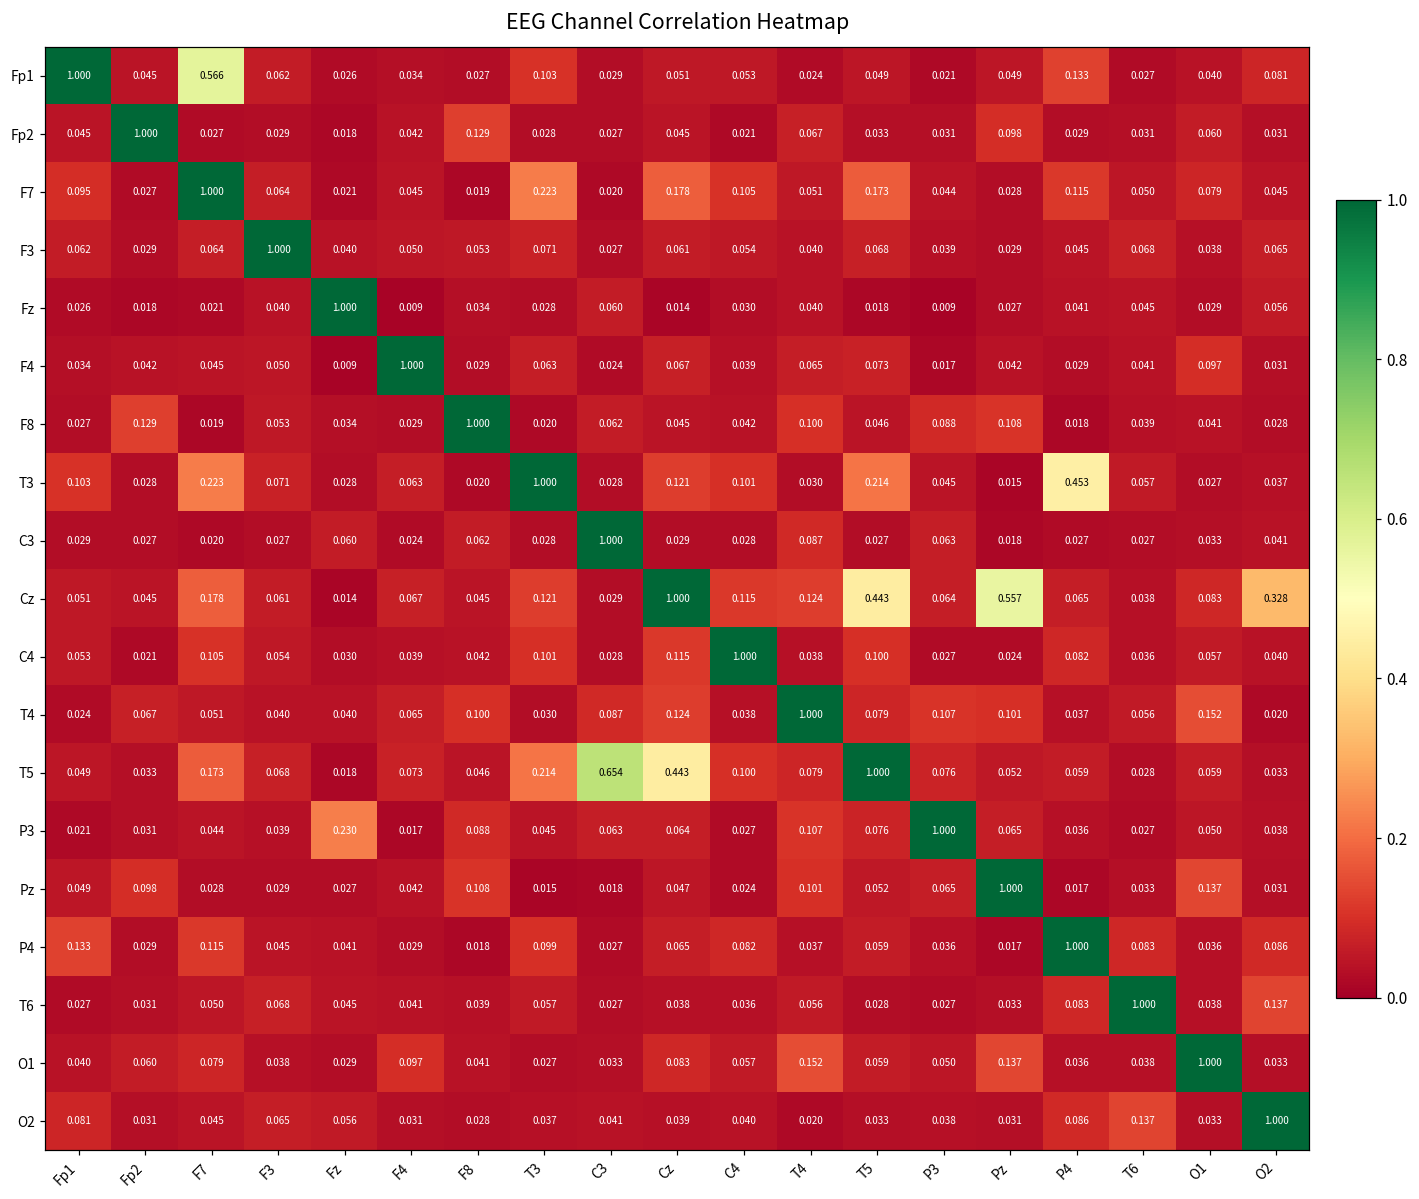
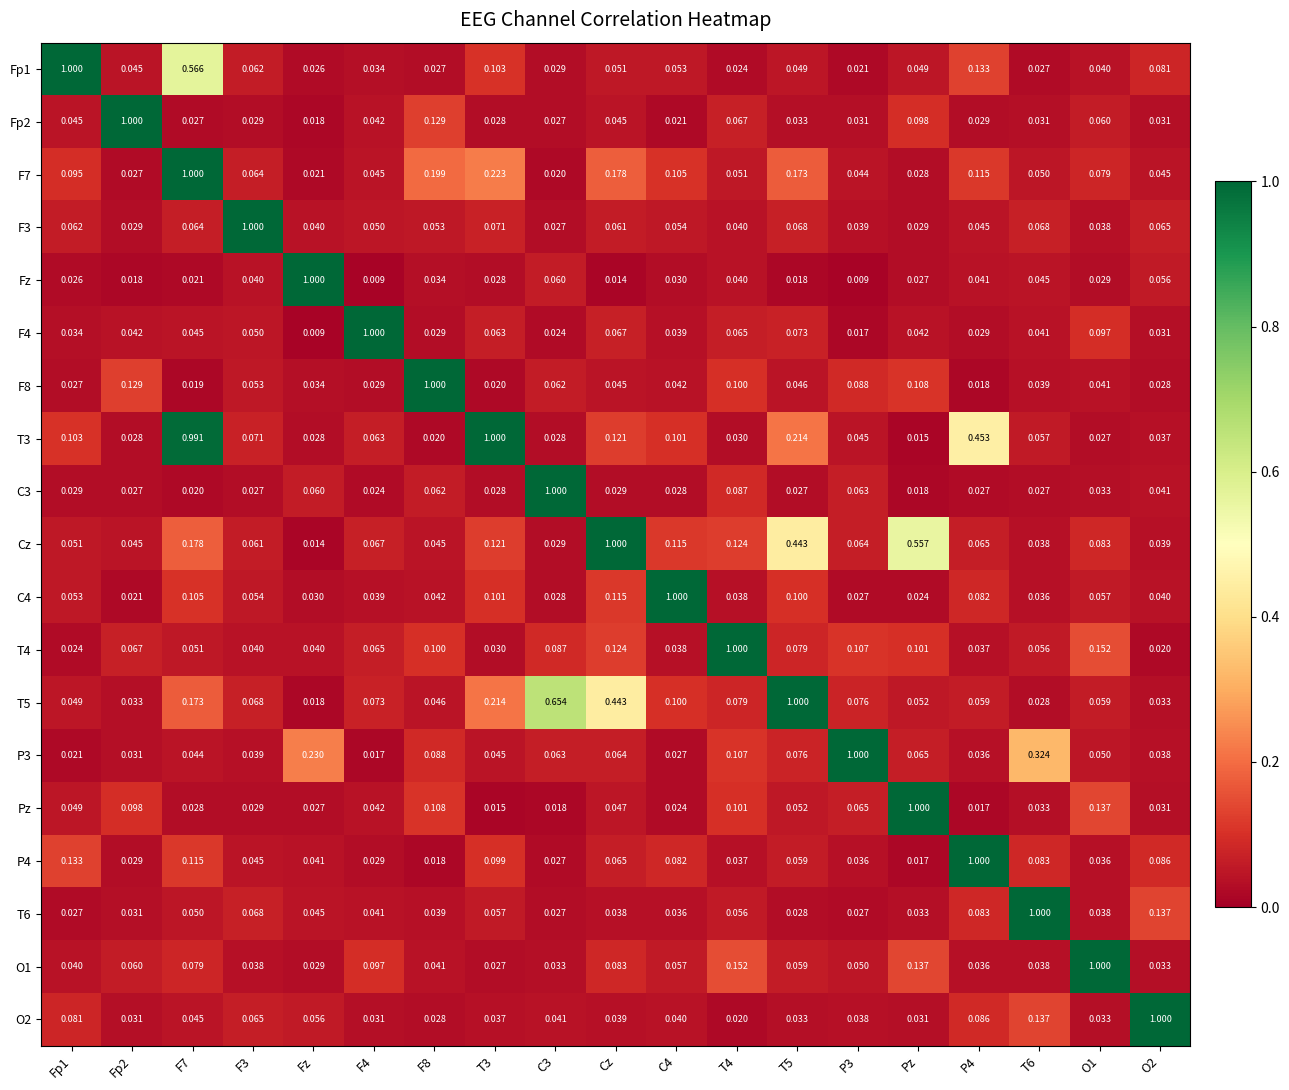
  {
    "F7": {
      "Fp1": 0.095,
      "Fp2": 0.027,
      "F7": 1.000,
      "F3": 0.064,
      "Fz": 0.021,
      "F4": 0.045,
-     "F8": 0.019,
+     "F8": 0.199,
      "T3": 0.223,
      "C3": 0.020,
      "Cz": 0.178,
      "C4": 0.105,
      "T4": 0.051,
      "T5": 0.173,
      "P3": 0.044,
      "Pz": 0.028,
      "P4": 0.115,
      "T6": 0.050,
      "O1": 0.079,
      "O2": 0.045
    },
    "T3": {
      "Fp1": 0.103,
      "Fp2": 0.028,
-     "F7": 0.223,
+     "F7": 0.991,
      "F3": 0.071,
      "Fz": 0.028,
      "F4": 0.063,
      "F8": 0.020,
      "T3": 1.000,
      "C3": 0.028,
      "Cz": 0.121,
      "C4": 0.101,
      "T4": 0.030,
      "T5": 0.214,
      "P3": 0.045,
      "Pz": 0.015,
      "P4": 0.453,
      "T6": 0.057,
      "O1": 0.027,
      "O2": 0.037
    },
    "Cz": {
      "Fp1": 0.051,
      "Fp2": 0.045,
      "F7": 0.178,
      "F3": 0.061,
      "Fz": 0.014,
      "F4": 0.067,
      "F8": 0.045,
      "T3": 0.121,
      "C3": 0.029,
      "Cz": 1.000,
      "C4": 0.115,
      "T4": 0.124,
      "T5": 0.443,
      "P3": 0.064,
      "Pz": 0.557,
      "P4": 0.065,
      "T6": 0.038,
      "O1": 0.083,
-     "O2": 0.328
+     "O2": 0.039
    },
    "P3": {
      "Fp1": 0.021,
      "Fp2": 0.031,
      "F7": 0.044,
      "F3": 0.039,
      "Fz": 0.230,
      "F4": 0.017,
      "F8": 0.088,
      "T3": 0.045,
      "C3": 0.063,
      "Cz": 0.064,
      "C4": 0.027,
      "T4": 0.107,
      "T5": 0.076,
      "P3": 1.000,
      "Pz": 0.065,
      "P4": 0.036,
-     "T6": 0.027,
+     "T6": 0.324,
      "O1": 0.050,
      "O2": 0.038
    }
  }
